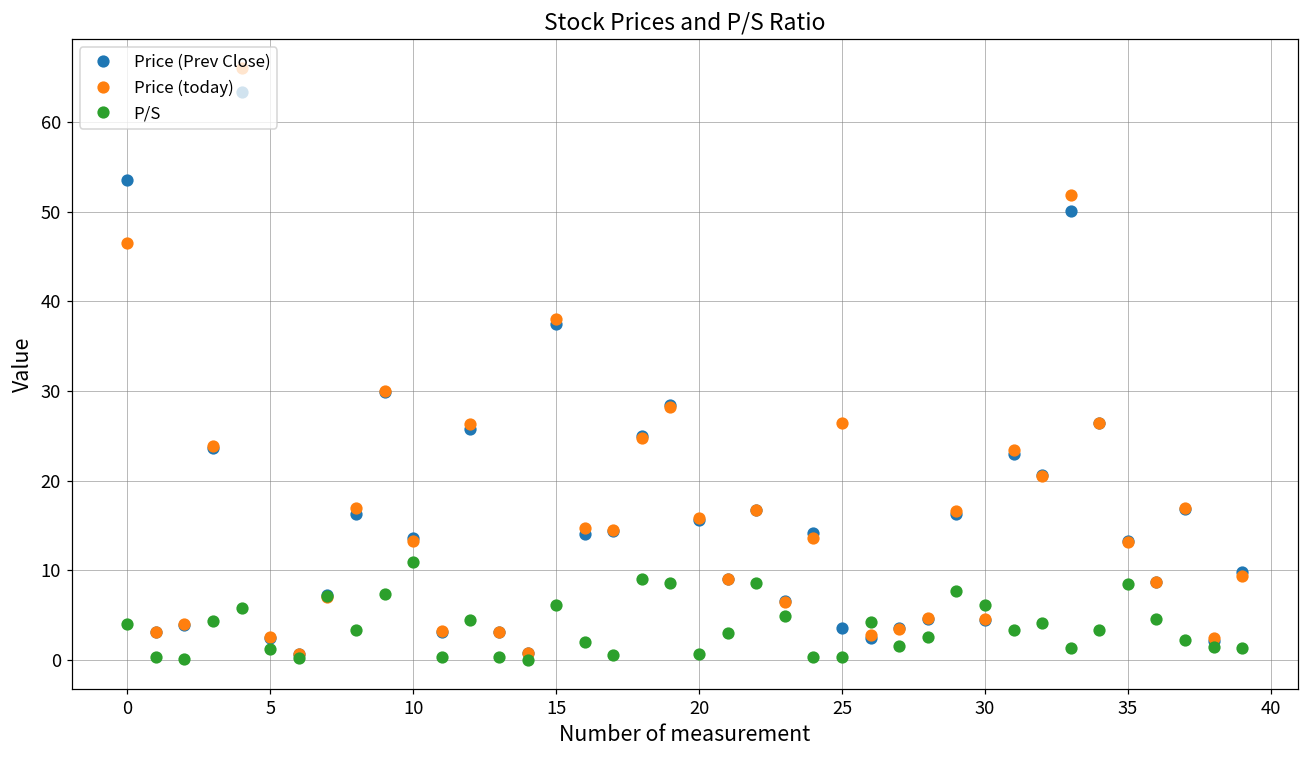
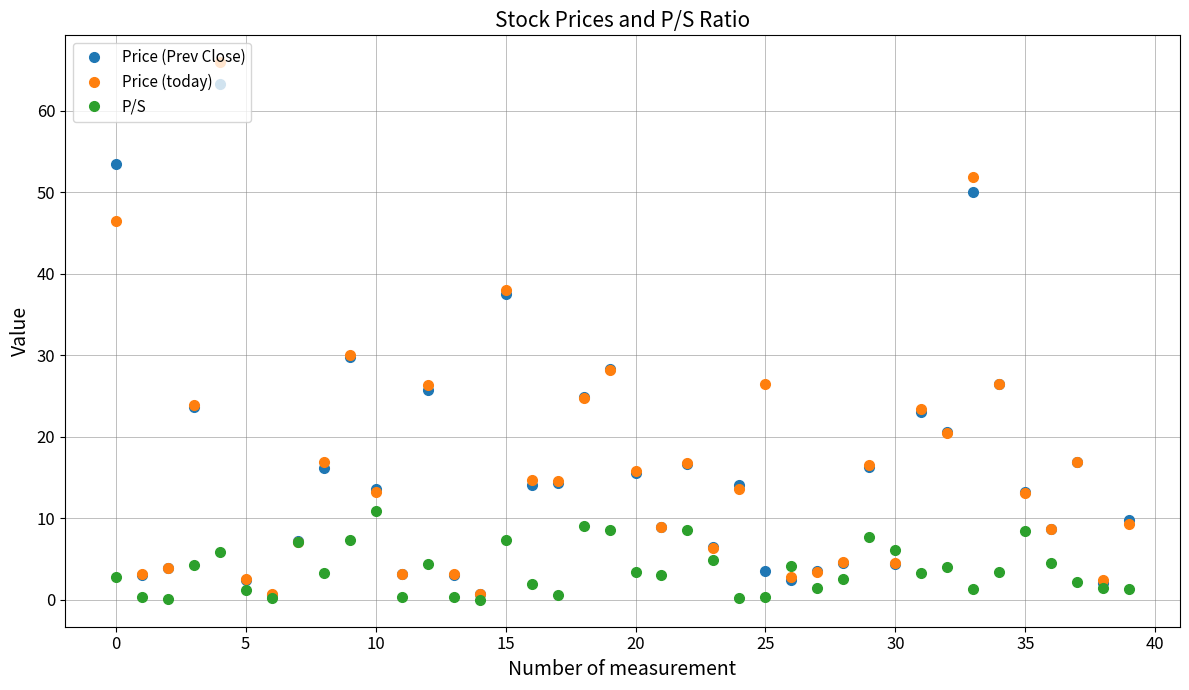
  {
    "Price (Prev Close)": {
      "0": 54,
      "15": 38,
      "25": 4
    },
    "Price (today)": {
      "0": 46,
      "15": 38,
      "25": 26
    },
    "P/S": {
-     "0": 4,
+     "0": 3,
      "5": 1,
      "10": 11,
-     "15": 6,
-     "20": 1,
+     "15": 7,
+     "20": 3,
      "25": 0,
      "30": 6,
      "35": 8
    }
  }
